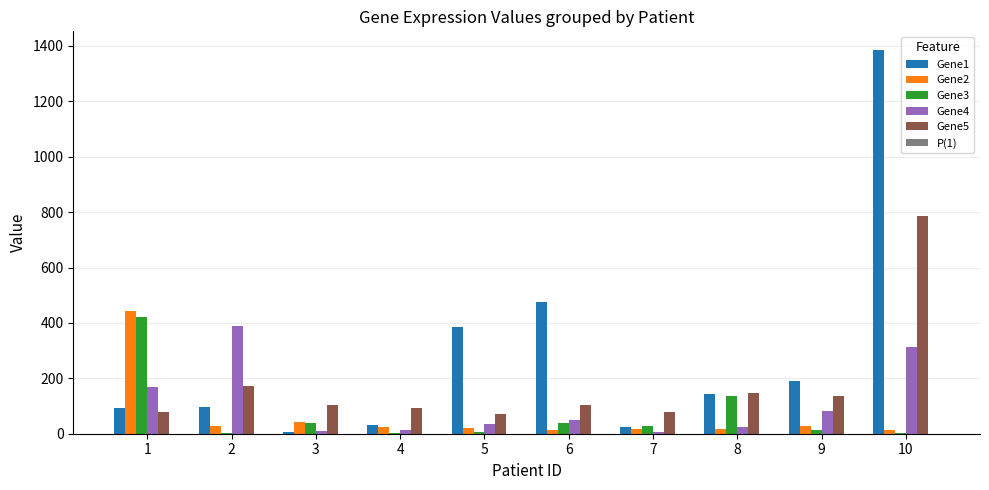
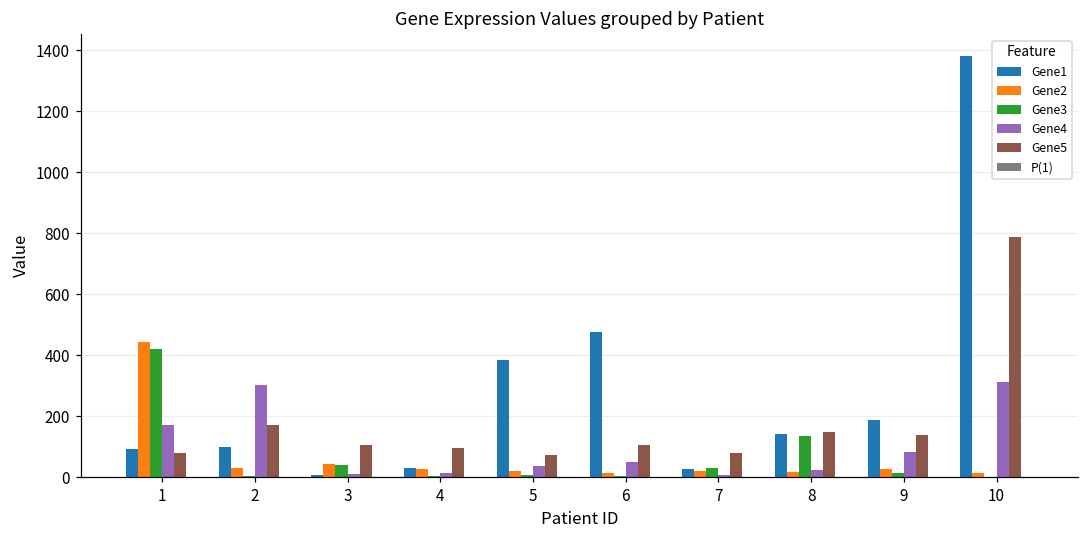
  {
    "Gene1": {
      "1": 90,
      "2": 100,
      "4": 30,
      "5": 390,
      "6": 480,
      "7": 30,
      "8": 140,
      "9": 190,
      "10": 1380
    },
    "Gene2": {
      "1": 440,
      "2": 30,
      "3": 40,
      "4": 30,
      "5": 20,
      "6": 10,
      "7": 20,
      "8": 20,
      "9": 30,
      "10": 10
    },
    "Gene3": {
      "1": 420,
      "3": 40,
-     "6": 40,
+     "6": 0,
      "7": 30,
      "8": 140,
      "9": 10
    },
    "Gene4": {
      "1": 170,
-     "2": 390,
+     "2": 300,
      "3": 10,
      "4": 10,
      "5": 40,
      "6": 50,
      "8": 20,
      "9": 80,
      "10": 310
    },
    "Gene5": {
      "1": 80,
      "2": 170,
      "3": 100,
      "4": 90,
      "5": 70,
      "6": 100,
      "7": 80,
      "8": 150,
      "9": 140,
      "10": 790
    }
  }
